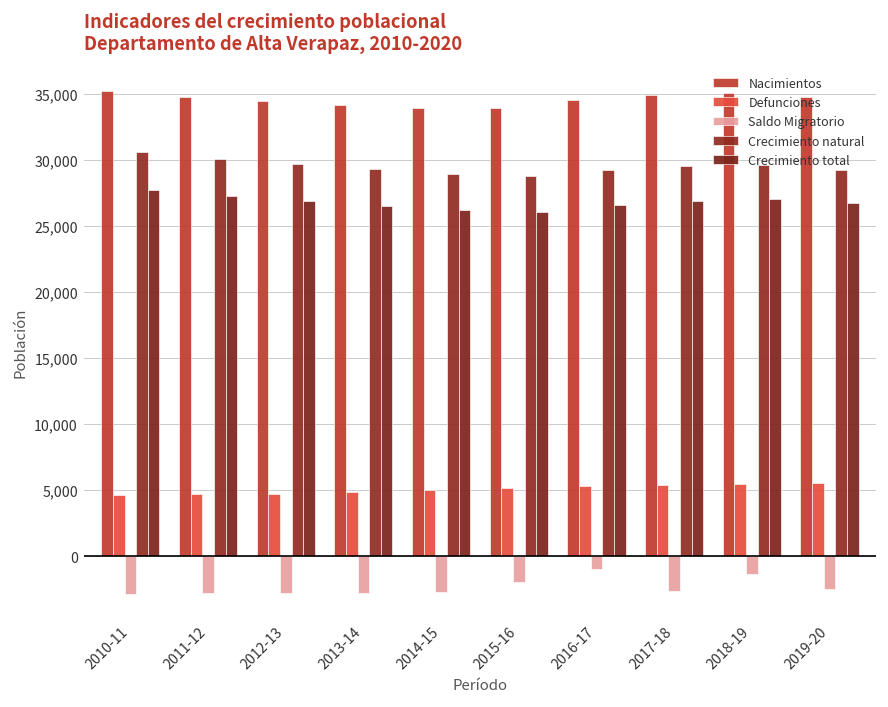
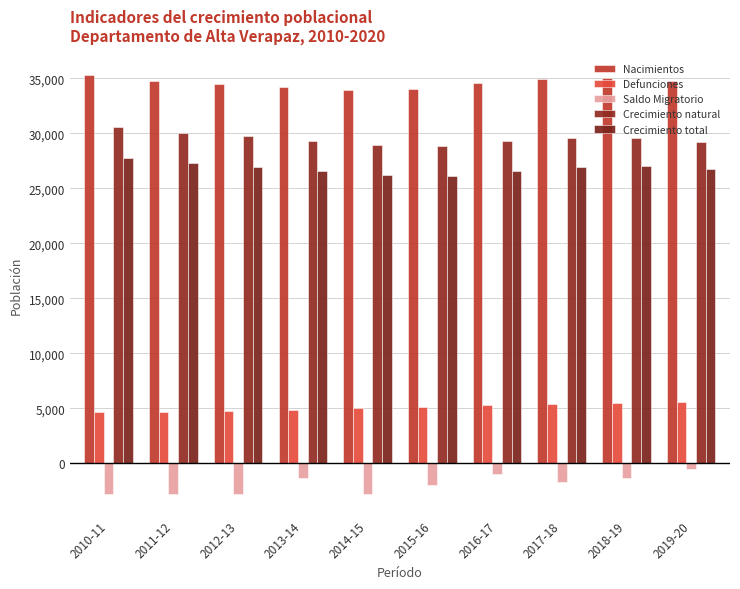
  {
    "Saldo Migratorio": {
      "2010-11": "-2,800",
      "2011-12": "-2,800",
      "2012-13": "-2,800",
-     "2013-14": "-2,800",
+     "2013-14": "-1,400",
      "2014-15": "-2,700",
      "2015-16": "-2,000",
      "2016-17": "-1,000",
-     "2017-18": "-2,600",
+     "2017-18": "-1,700",
      "2018-19": "-1,400",
-     "2019-20": "-2,500"
+     "2019-20": "-500"
    }
  }
